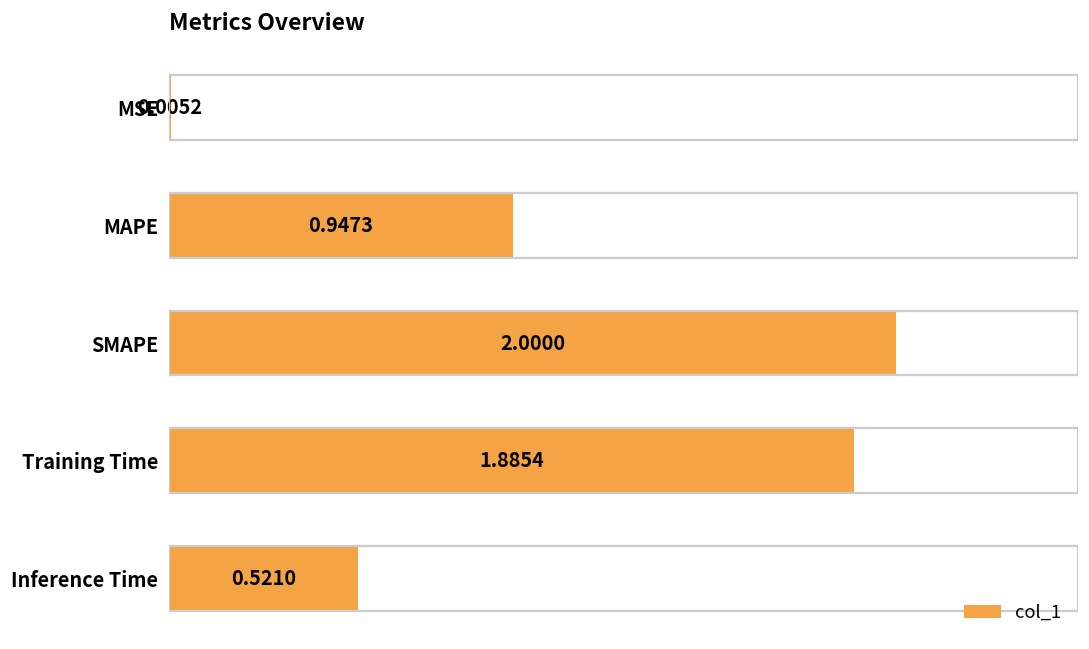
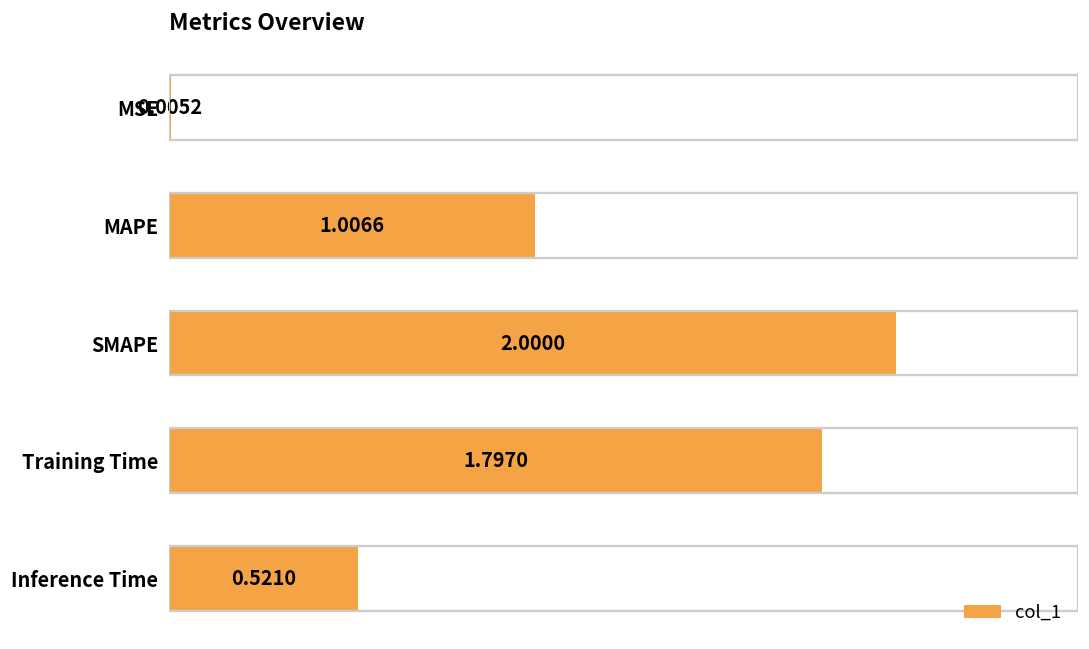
  {
    "MSE": 0.0052,
-   "MAPE": 0.9473,
+   "MAPE": 1.0066,
    "SMAPE": 2.0000,
-   "Training Time": 1.8854,
+   "Training Time": 1.7970,
    "Inference Time": 0.5210
  }
